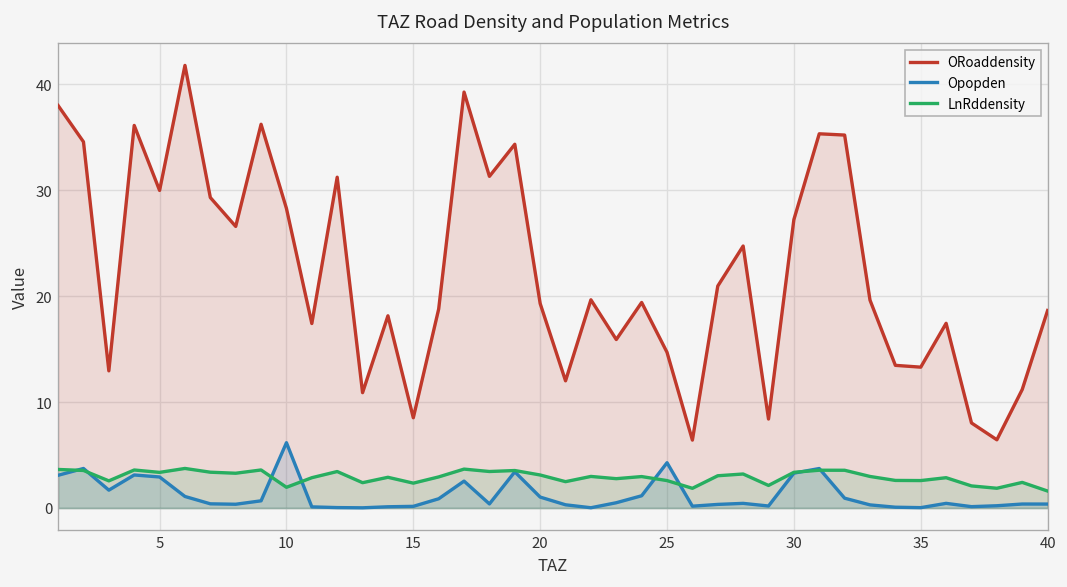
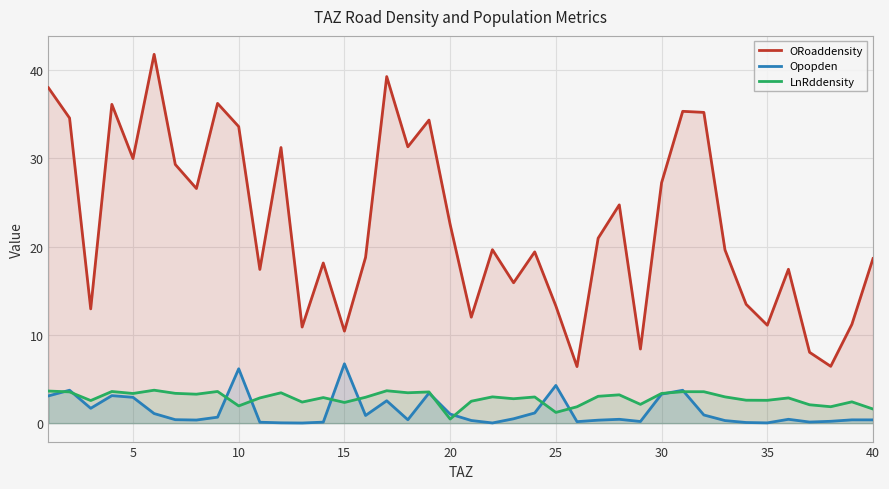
  {
    "ORoaddensity": {
      "5": 30,
-     "10": 28,
-     "15": 9,
-     "20": 19,
-     "25": 15,
+     "10": 34,
+     "15": 10,
+     "20": 23,
+     "25": 13,
      "30": 27,
-     "35": 13,
+     "35": 11,
      "40": 19
    },
    "Opopden": {
      "5": 3,
      "10": 6,
-     "15": 0,
+     "15": 7,
      "20": 1,
      "25": 4,
      "35": 0,
      "40": 0
    },
    "LnRddensity": {
      "5": 3,
      "10": 2,
      "15": 2,
-     "20": 3,
-     "25": 3,
+     "20": 0,
+     "25": 1,
      "35": 3,
      "40": 2
    }
  }
